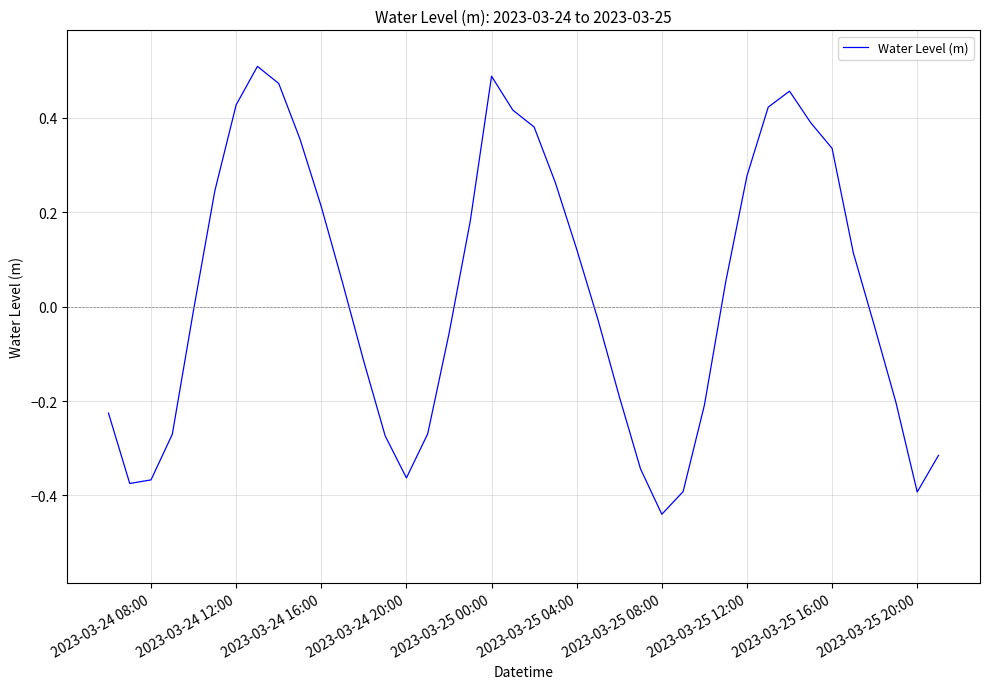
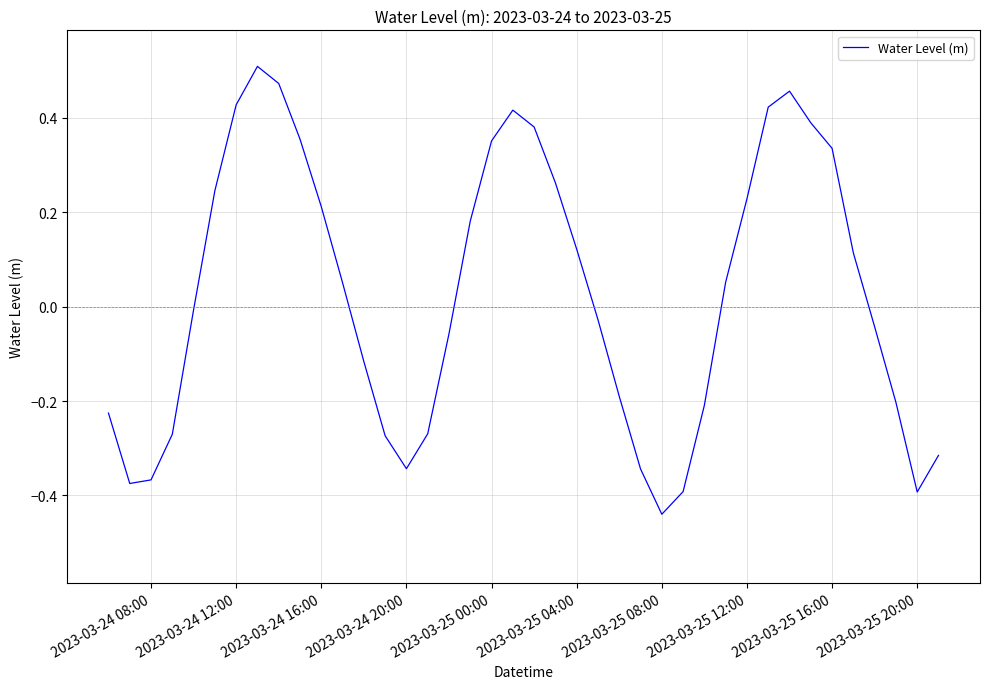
  {
    "2023-03-24 08:00": -0.37,
    "2023-03-24 12:00": 0.43,
    "2023-03-24 16:00": 0.21,
-   "2023-03-24 20:00": -0.36,
-   "2023-03-25 00:00": 0.49,
+   "2023-03-24 20:00": -0.34,
+   "2023-03-25 00:00": 0.35,
    "2023-03-25 04:00": 0.12,
    "2023-03-25 08:00": -0.44,
-   "2023-03-25 12:00": 0.28,
+   "2023-03-25 12:00": 0.23,
    "2023-03-25 16:00": 0.34,
    "2023-03-25 20:00": -0.39
  }
